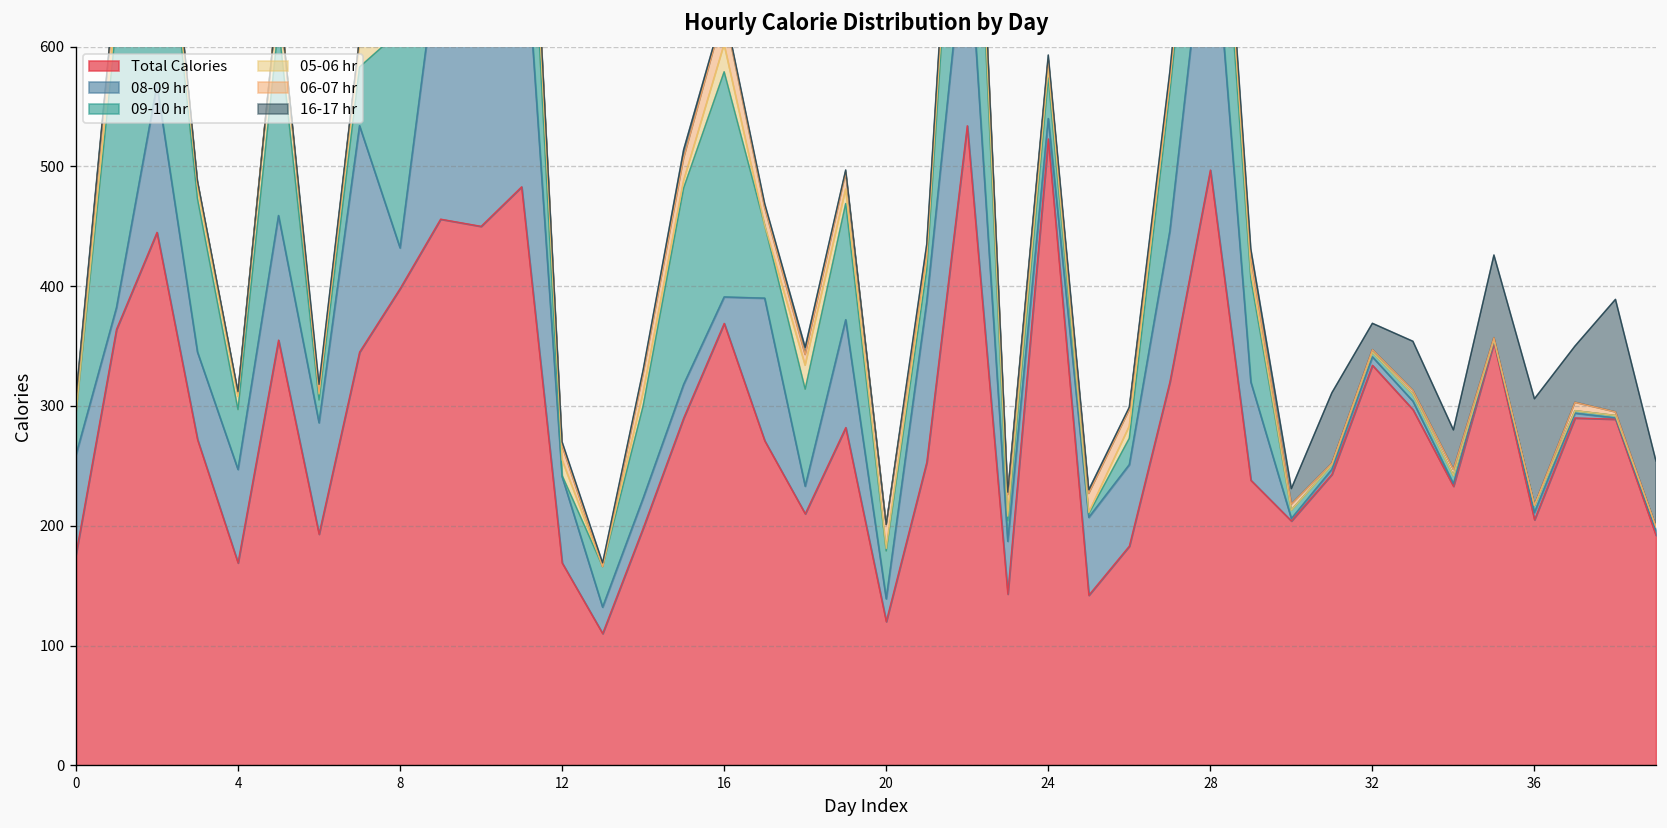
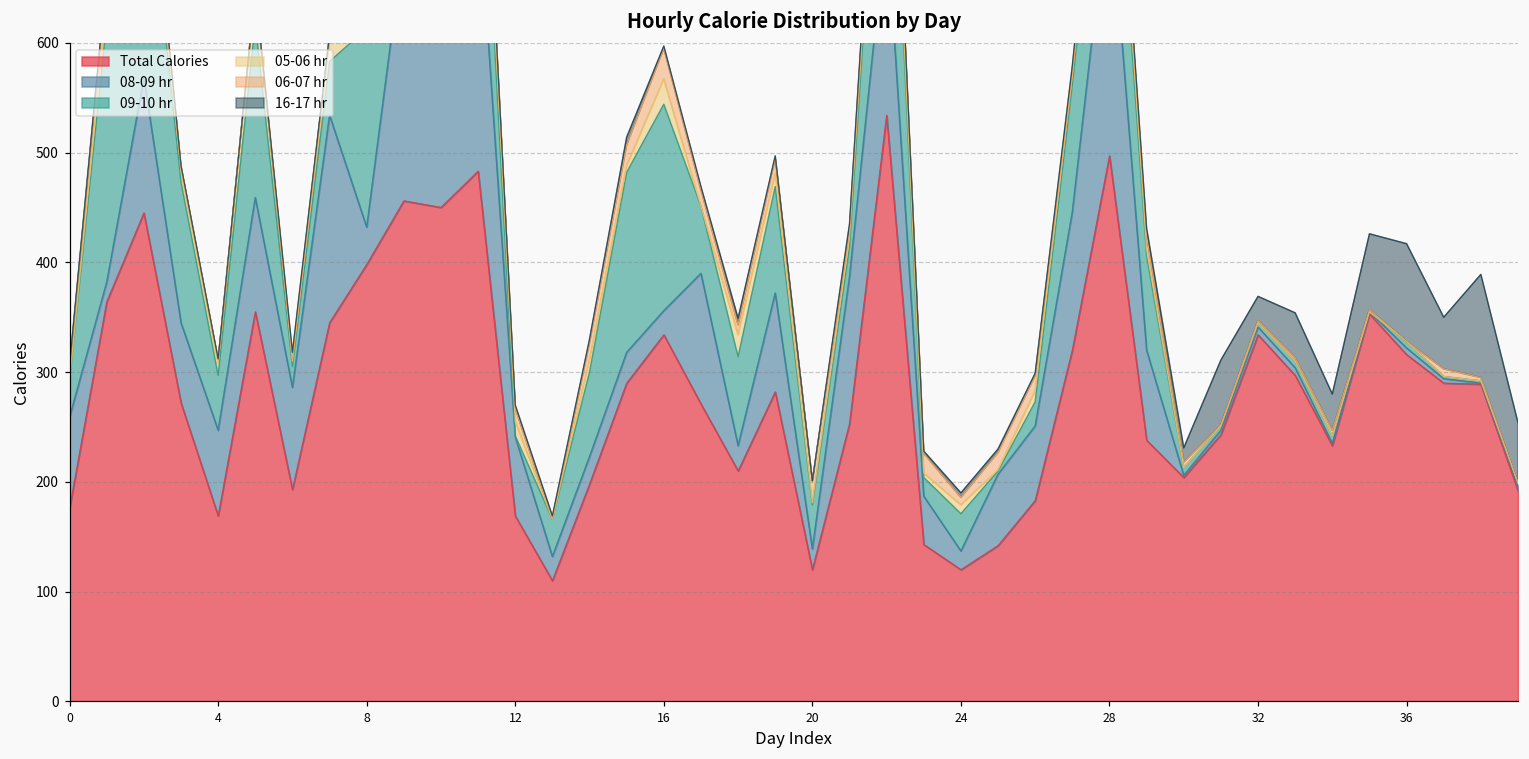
  {
    "Total Calories": {
      "0": 180,
      "4": 170,
      "8": 400,
      "12": 170,
-     "16": 370,
+     "16": 330,
      "20": 120,
-     "24": 520,
+     "24": 120,
      "28": 500,
      "32": 330,
-     "36": 210
+     "36": 320
    }
  }
